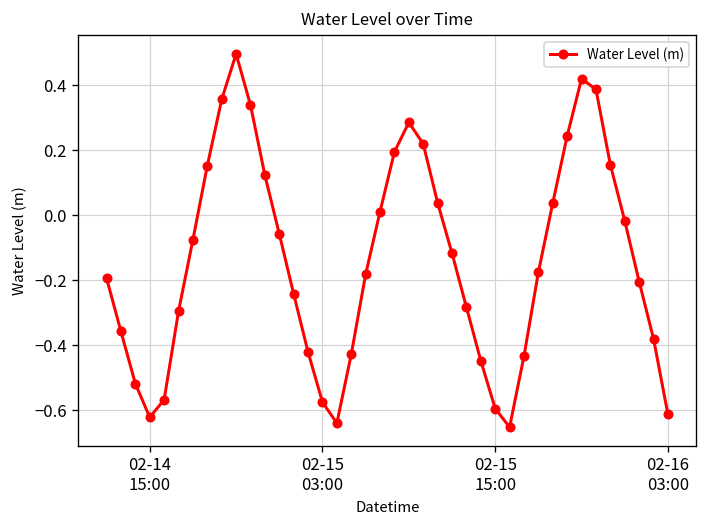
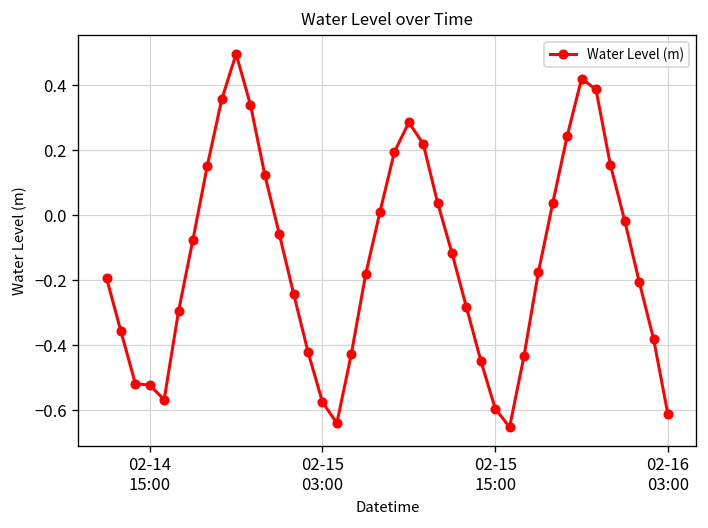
  {
-   "02-14 15:00": -0.62,
+   "02-14 15:00": -0.52,
    "02-15 03:00": -0.57,
    "02-15 15:00": -0.59,
    "02-16 03:00": -0.61
  }
